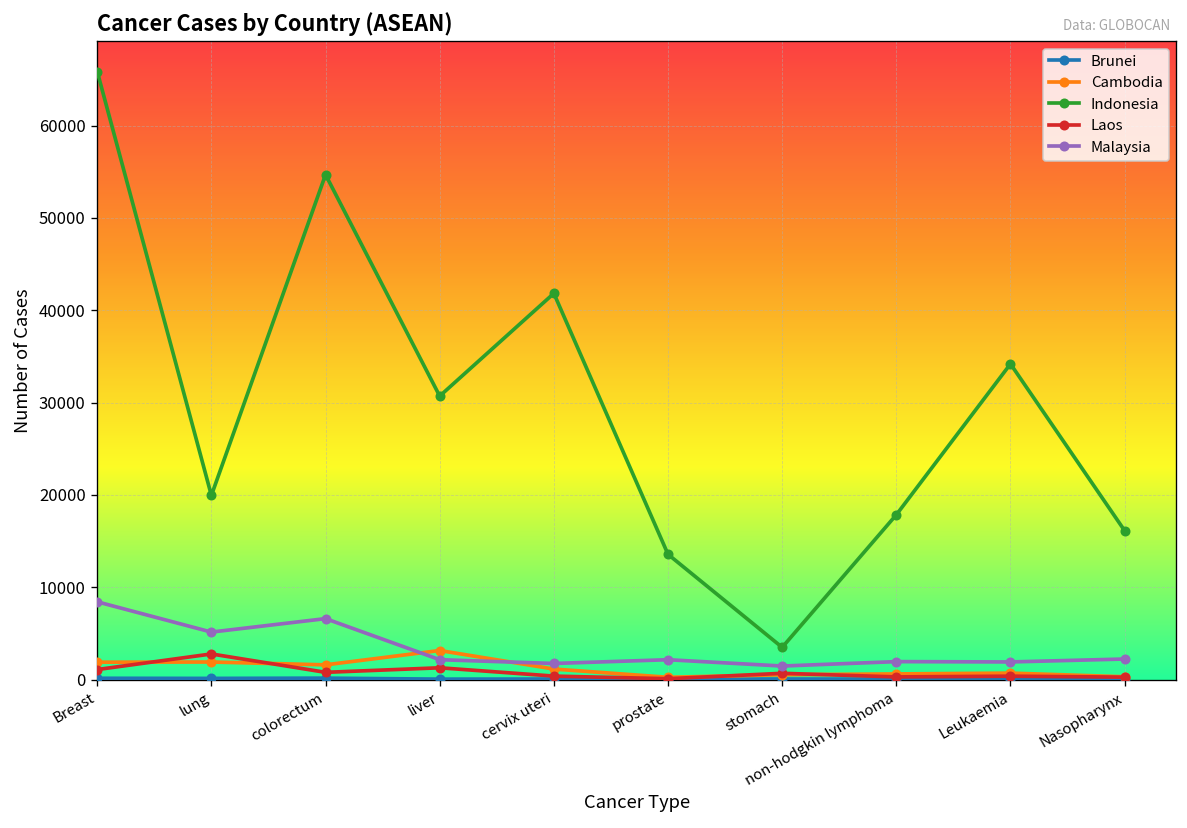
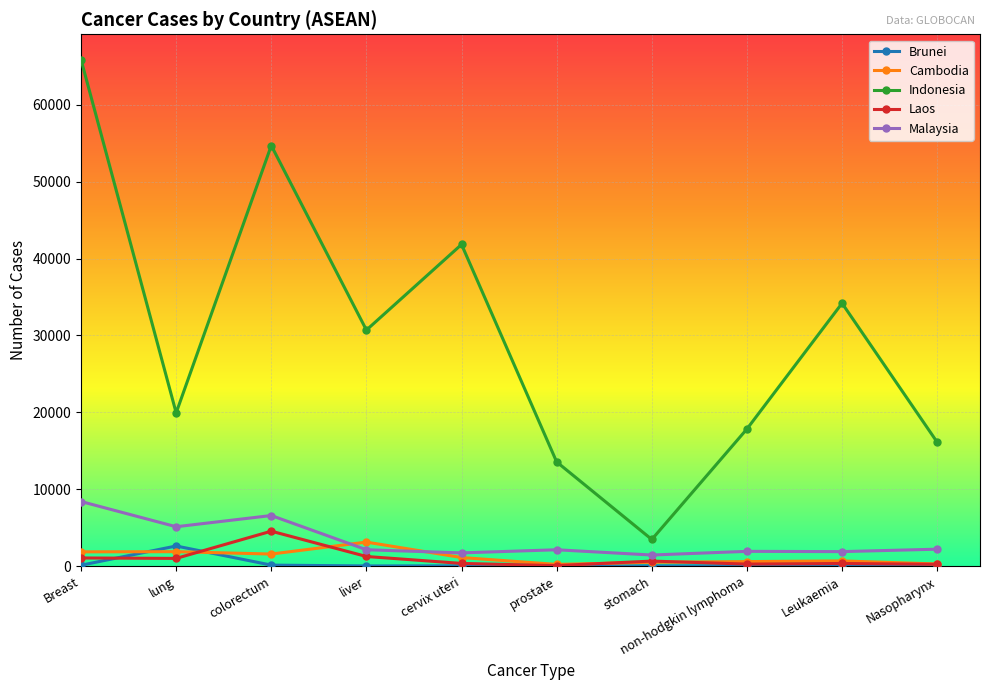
  {
    "Brunei": {
      "Breast": 0,
-     "lung": 0,
+     "lung": 3000,
      "colorectum": 0,
      "liver": 0,
      "stomach": 0
    },
    "Cambodia": {
      "Breast": 2000,
      "lung": 2000,
      "colorectum": 2000,
      "liver": 3000,
      "cervix uteri": 1000,
      "Leukaemia": 1000
    },
    "Indonesia": {
      "Breast": 66000,
      "lung": 20000,
      "colorectum": 55000,
      "liver": 31000,
      "cervix uteri": 42000,
      "prostate": 14000,
      "stomach": 3000,
      "non-hodgkin lymphoma": 18000,
      "Leukaemia": 34000,
      "Nasopharynx": 16000
    },
    "Laos": {
      "Breast": 1000,
-     "lung": 3000,
-     "colorectum": 1000,
+     "lung": 1000,
+     "colorectum": 5000,
      "liver": 1000
    },
    "Malaysia": {
      "Breast": 8000,
      "lung": 5000,
      "colorectum": 7000,
      "liver": 2000,
      "cervix uteri": 2000,
      "prostate": 2000,
      "stomach": 1000,
      "non-hodgkin lymphoma": 2000,
      "Leukaemia": 2000,
      "Nasopharynx": 2000
    }
  }
